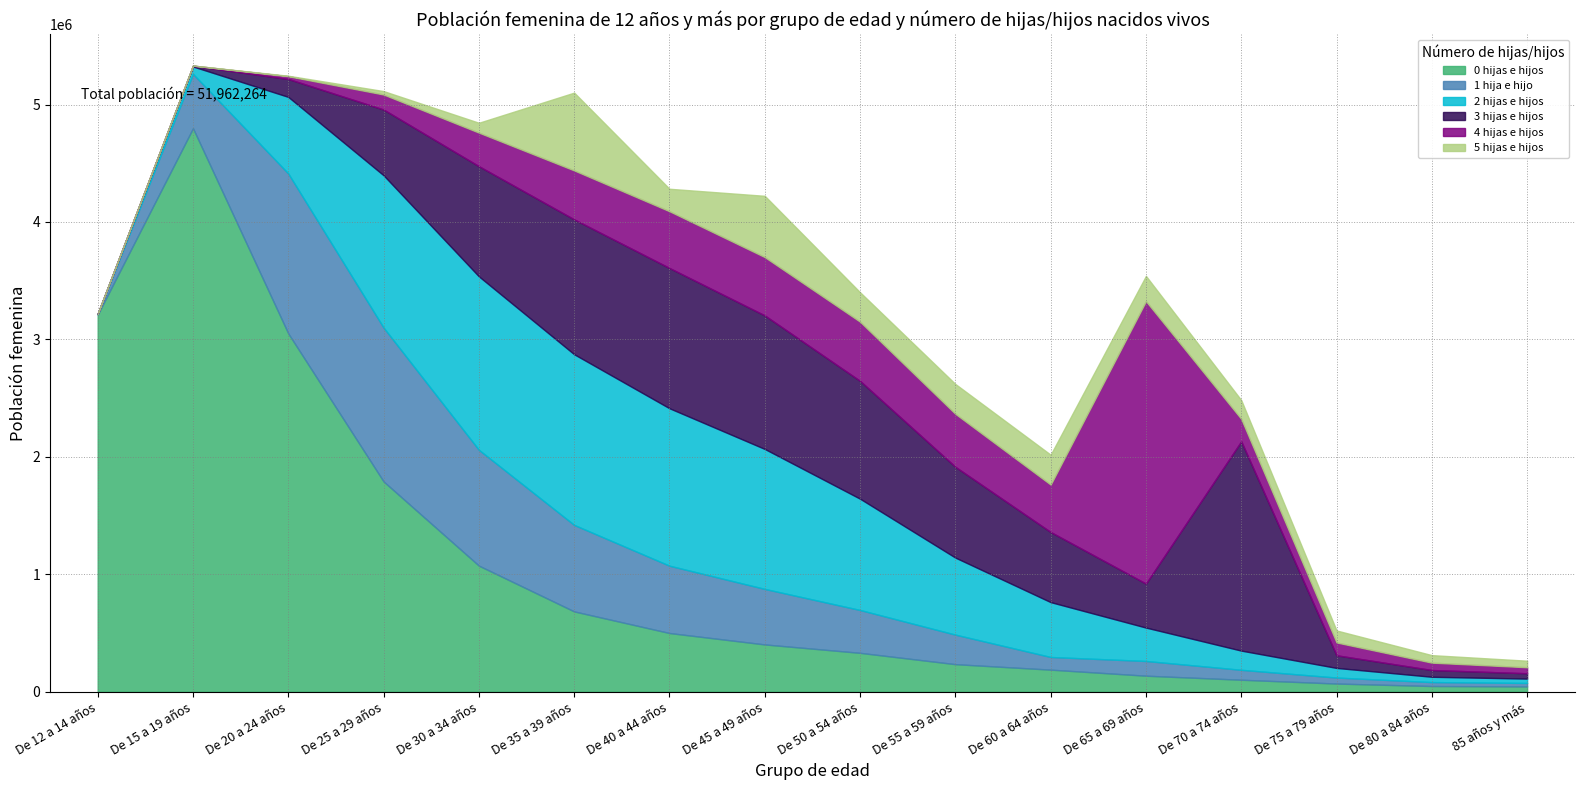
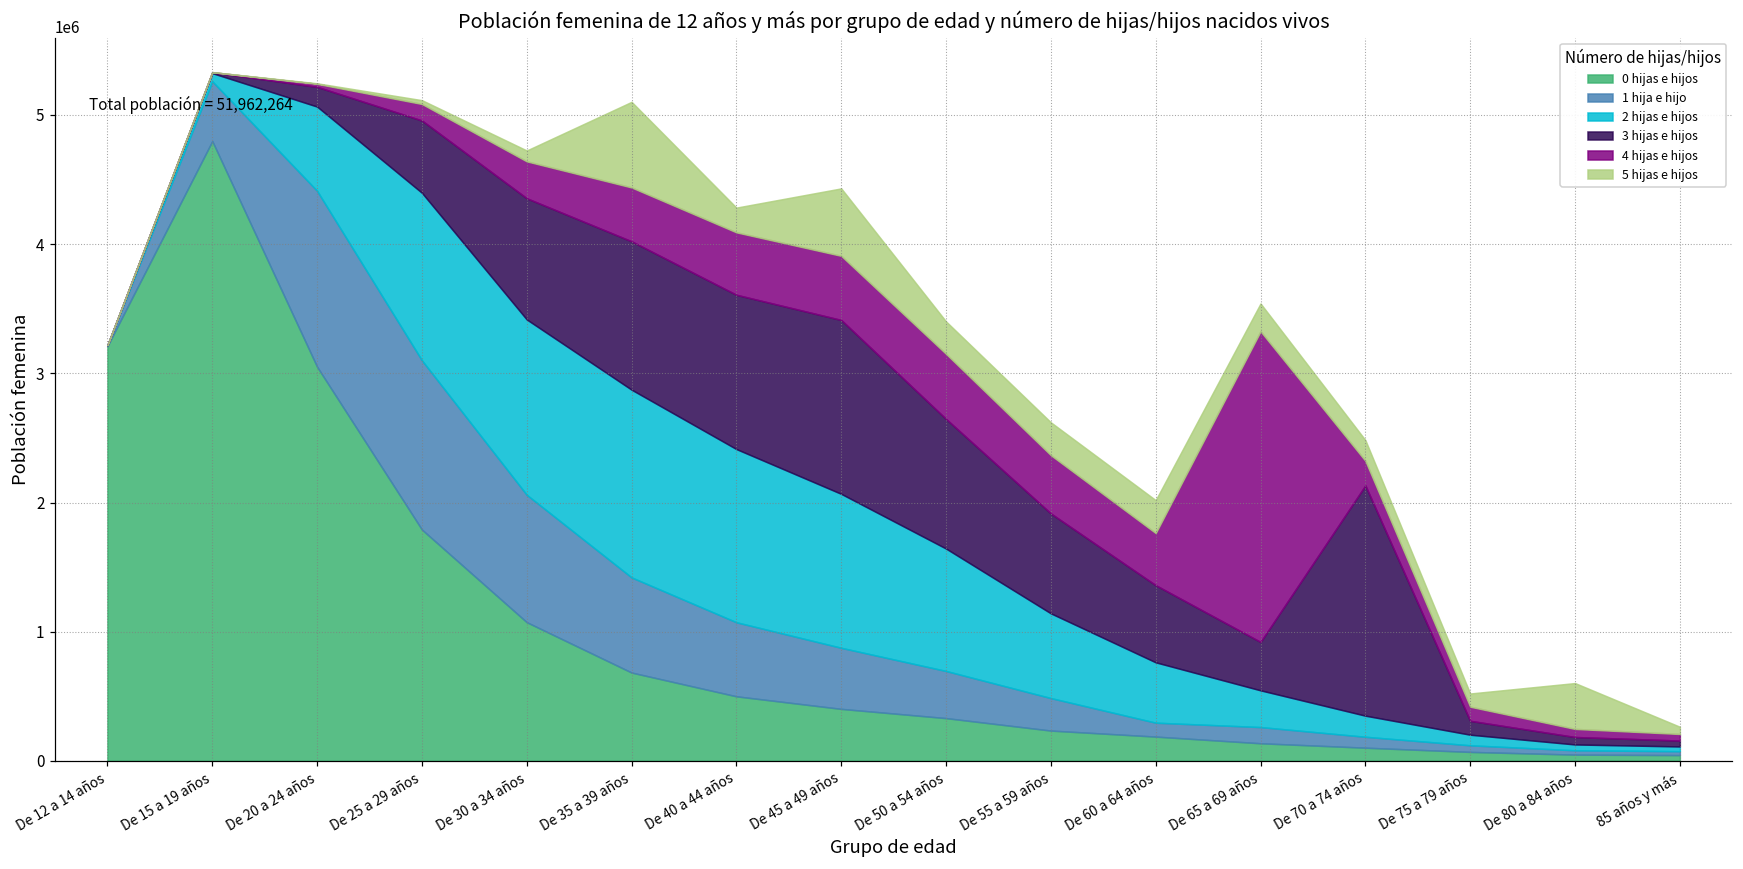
  {
    "0 hijas e hijos": {
      "De 15 a 19 años": 4800000,
      "De 20 a 24 años": 3050000,
      "De 25 a 29 años": 1790000,
      "De 30 a 34 años": 1070000,
      "De 35 a 39 años": 680000,
      "De 40 a 44 años": 500000,
      "De 45 a 49 años": 400000,
      "De 50 a 54 años": 330000,
      "De 55 a 59 años": 230000,
      "De 60 a 64 años": 190000,
      "De 65 a 69 años": 140000,
      "De 70 a 74 años": 100000,
      "De 75 a 79 años": 70000,
      "De 80 a 84 años": 50000,
      "85 años y más": 40000
    },
    "1 hija e hijo": {
      "De 20 a 24 años": 1360000,
      "De 25 a 29 años": 1310000,
      "De 30 a 34 años": 990000,
      "De 35 a 39 años": 740000,
      "De 40 a 44 años": 570000,
      "De 45 a 49 años": 470000,
      "De 50 a 54 años": 360000,
      "De 55 a 59 años": 250000,
      "De 60 a 64 años": 110000,
      "De 65 a 69 años": 130000,
      "De 70 a 74 años": 80000,
      "De 75 a 79 años": 50000,
      "De 80 a 84 años": 30000,
      "85 años y más": 30000
    },
    "2 hijas e hijos": {
      "De 20 a 24 años": 650000,
      "De 25 a 29 años": 1300000,
-     "De 30 a 34 años": 1480000,
+     "De 30 a 34 años": 1360000,
      "De 35 a 39 años": 1450000,
      "De 40 a 44 años": 1340000,
      "De 45 a 49 años": 1190000,
      "De 50 a 54 años": 950000,
      "De 55 a 59 años": 660000,
      "De 60 a 64 años": 470000,
      "De 65 a 69 años": 280000,
      "De 70 a 74 años": 160000,
      "De 75 a 79 años": 80000,
      "De 80 a 84 años": 50000,
      "85 años y más": 40000
    },
    "3 hijas e hijos": {
      "De 20 a 24 años": 150000,
      "De 25 a 29 años": 560000,
      "De 30 a 34 años": 940000,
      "De 35 a 39 años": 1150000,
      "De 40 a 44 años": 1190000,
-     "De 45 a 49 años": 1140000,
+     "De 45 a 49 años": 1350000,
      "De 50 a 54 años": 1000000,
      "De 55 a 59 años": 770000,
      "De 60 a 64 años": 600000,
      "De 65 a 69 años": 370000,
      "De 70 a 74 años": 1780000,
      "De 75 a 79 años": 110000,
      "De 80 a 84 años": 60000,
      "85 años y más": 50000
    },
    "4 hijas e hijos": {
      "De 25 a 29 años": 130000,
      "De 30 a 34 años": 290000,
      "De 35 a 39 años": 420000,
      "De 40 a 44 años": 480000,
      "De 45 a 49 años": 500000,
      "De 50 a 54 años": 500000,
      "De 55 a 59 años": 450000,
      "De 60 a 64 años": 400000,
      "De 65 a 69 años": 2410000,
      "De 70 a 74 años": 190000,
      "De 75 a 79 años": 110000,
      "De 80 a 84 años": 60000,
      "85 años y más": 50000
    },
    "5 hijas e hijos": {
      "De 25 a 29 años": 30000,
      "De 30 a 34 años": 80000,
      "De 35 a 39 años": 660000,
      "De 40 a 44 años": 190000,
      "De 45 a 49 años": 520000,
      "De 50 a 54 años": 250000,
      "De 55 a 59 años": 250000,
      "De 60 a 64 años": 250000,
      "De 65 a 69 años": 210000,
      "De 70 a 74 años": 160000,
      "De 75 a 79 años": 100000,
-     "De 80 a 84 años": 60000,
+     "De 80 a 84 años": 350000,
      "85 años y más": 60000
    }
  }
